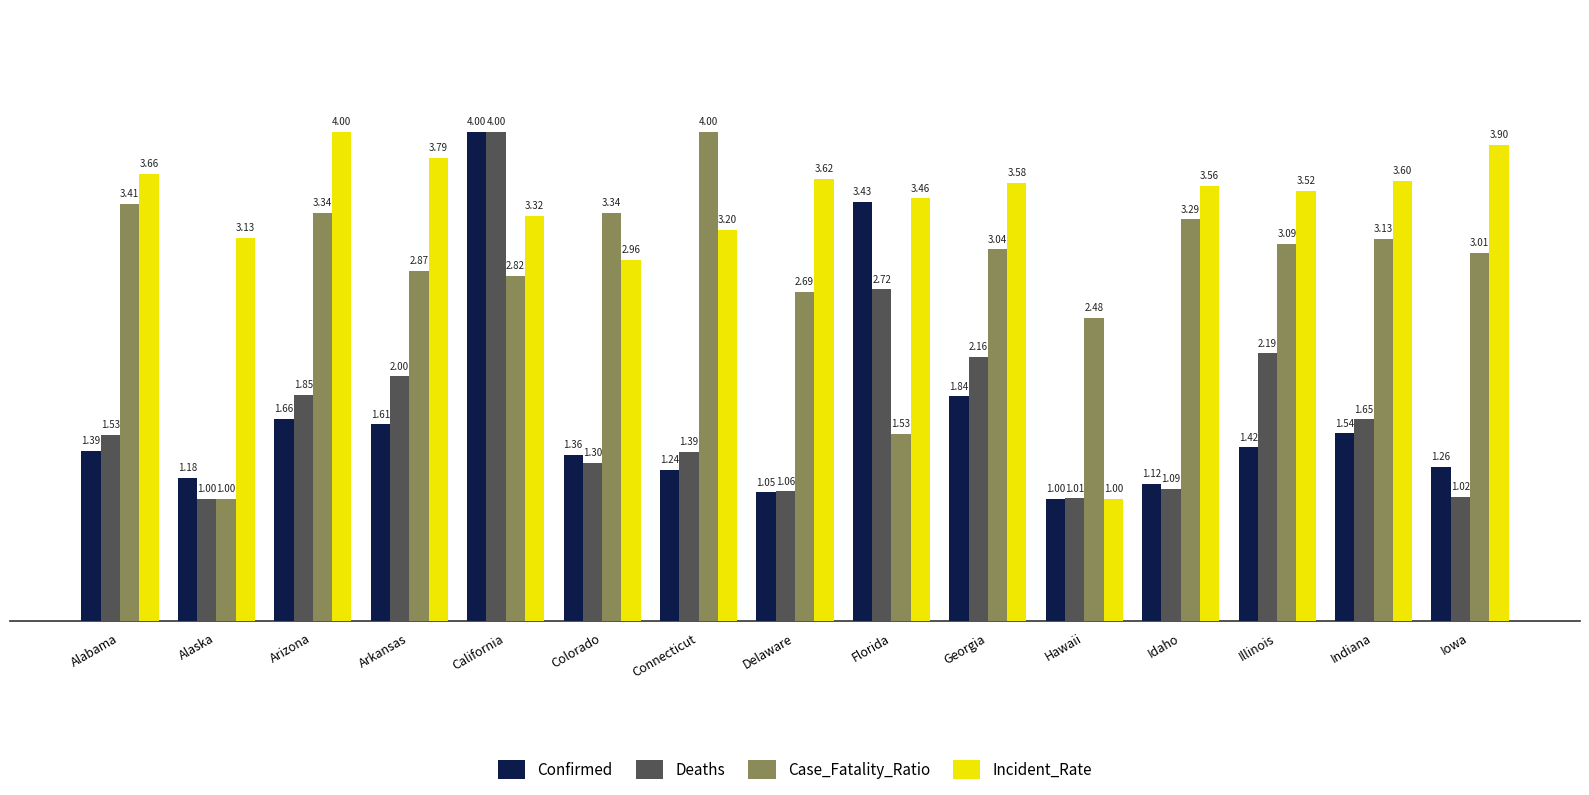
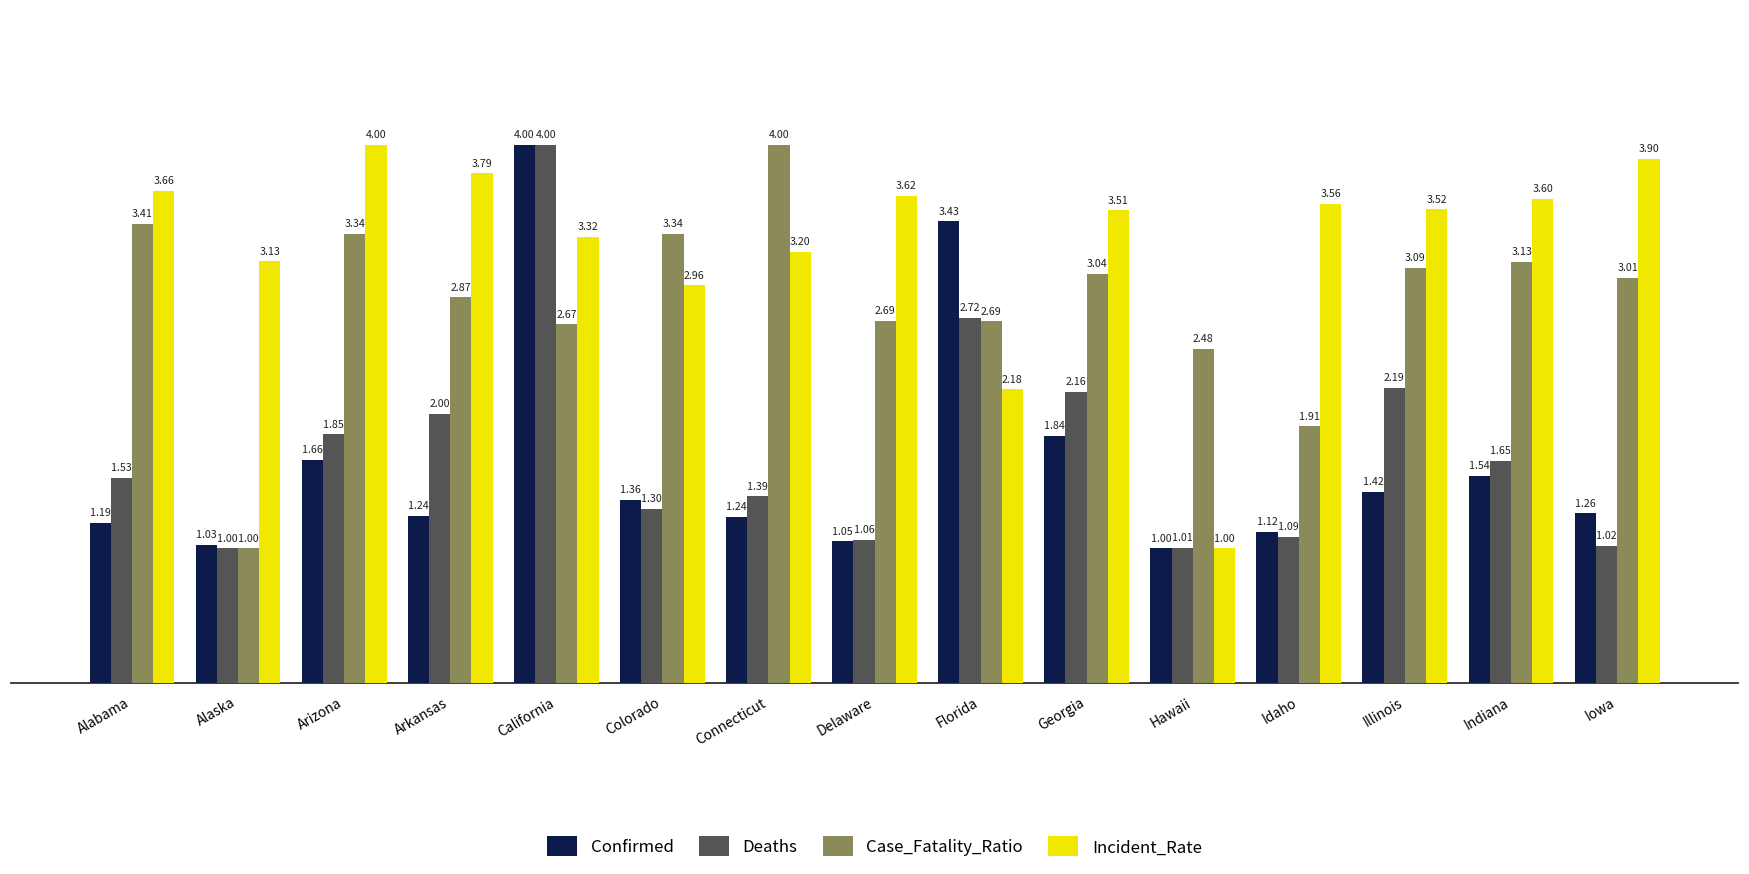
  {
    "Confirmed": {
-     "Alabama": 1.39,
-     "Alaska": 1.18,
+     "Alabama": 1.19,
+     "Alaska": 1.03,
      "Arizona": 1.66,
-     "Arkansas": 1.61,
+     "Arkansas": 1.24,
      "California": 4.00,
      "Colorado": 1.36,
      "Connecticut": 1.24,
      "Delaware": 1.05,
      "Florida": 3.43,
      "Georgia": 1.84,
      "Hawaii": 1.00,
      "Idaho": 1.12,
      "Illinois": 1.42,
      "Indiana": 1.54,
      "Iowa": 1.26
    },
    "Deaths": {
      "Alabama": 1.53,
      "Alaska": 1.00,
      "Arizona": 1.85,
      "Arkansas": 2.00,
      "California": 4.00,
      "Colorado": 1.30,
      "Connecticut": 1.39,
      "Delaware": 1.06,
      "Florida": 2.72,
      "Georgia": 2.16,
      "Hawaii": 1.01,
      "Idaho": 1.09,
      "Illinois": 2.19,
      "Indiana": 1.65,
      "Iowa": 1.02
    },
    "Case_Fatality_Ratio": {
      "Alabama": 3.41,
      "Alaska": 1.00,
      "Arizona": 3.34,
      "Arkansas": 2.87,
-     "California": 2.82,
+     "California": 2.67,
      "Colorado": 3.34,
      "Connecticut": 4.00,
      "Delaware": 2.69,
-     "Florida": 1.53,
+     "Florida": 2.69,
      "Georgia": 3.04,
      "Hawaii": 2.48,
-     "Idaho": 3.29,
+     "Idaho": 1.91,
      "Illinois": 3.09,
      "Indiana": 3.13,
      "Iowa": 3.01
    },
    "Incident_Rate": {
      "Alabama": 3.66,
      "Alaska": 3.13,
      "Arizona": 4.00,
      "Arkansas": 3.79,
      "California": 3.32,
      "Colorado": 2.96,
      "Connecticut": 3.20,
      "Delaware": 3.62,
-     "Florida": 3.46,
-     "Georgia": 3.58,
+     "Florida": 2.18,
+     "Georgia": 3.51,
      "Hawaii": 1.00,
      "Idaho": 3.56,
      "Illinois": 3.52,
      "Indiana": 3.60,
      "Iowa": 3.90
    }
  }
